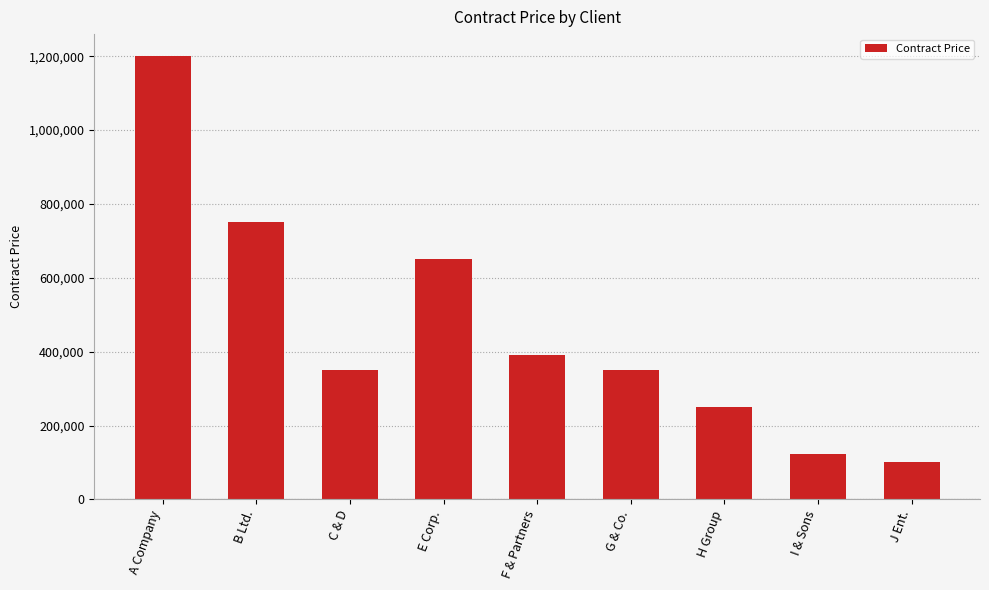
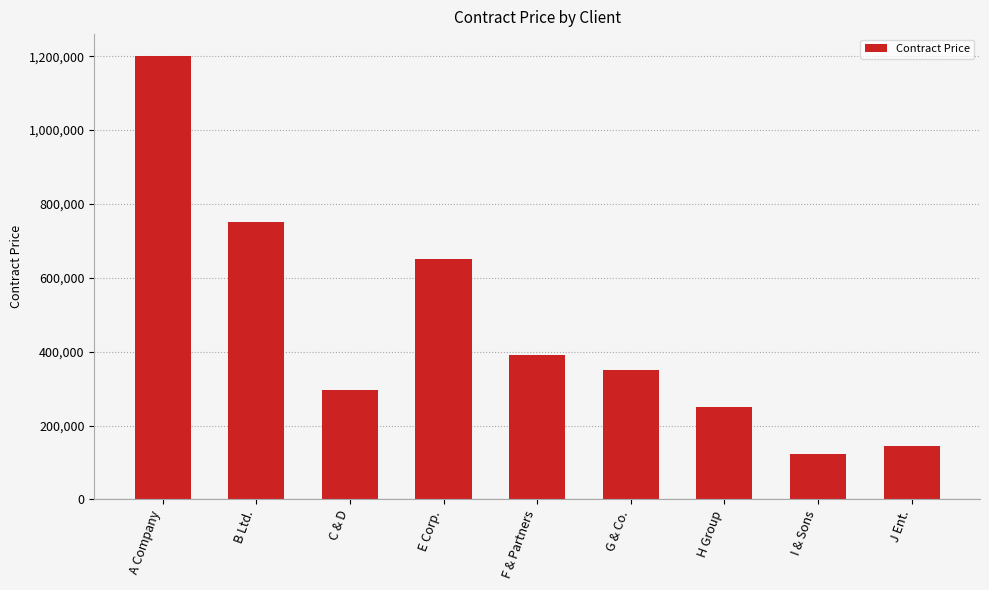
  {
    "A Company": "1,200,000",
    "B Ltd.": "750,000",
-   "C & D": "350,000",
+   "C & D": "300,000",
    "E Corp.": "650,000",
    "F & Partners": "390,000",
    "G & Co.": "350,000",
    "H Group": "250,000",
    "I & Sons": "120,000",
-   "J Ent.": "100,000"
+   "J Ent.": "140,000"
  }
